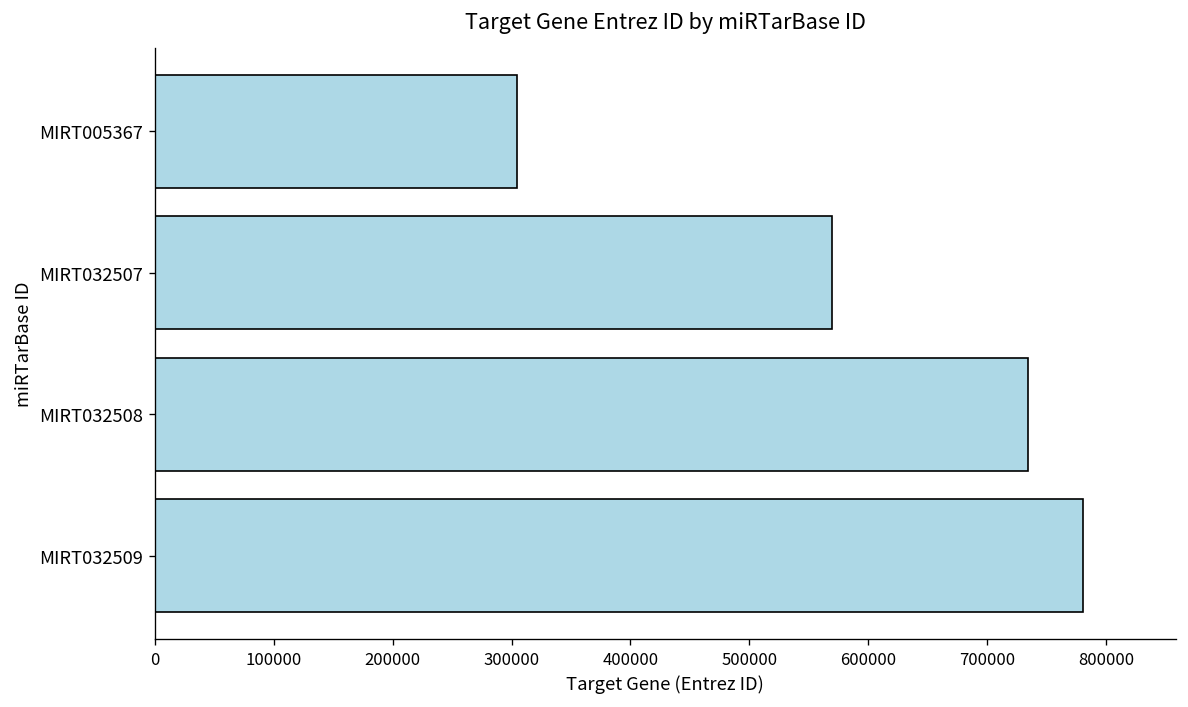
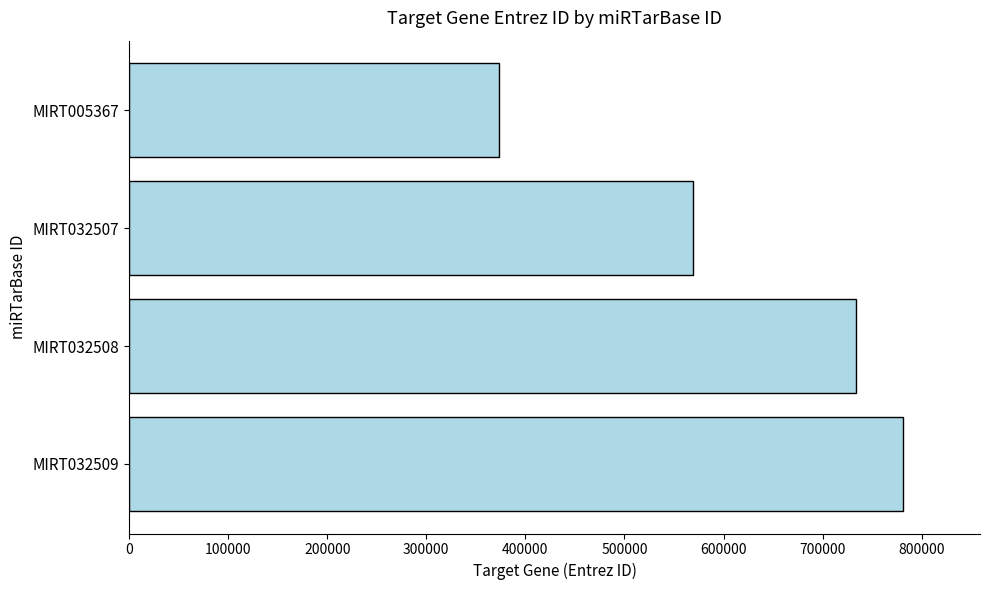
  {
-   "MIRT005367": 300000,
+   "MIRT005367": 370000,
    "MIRT032507": 570000,
    "MIRT032508": 730000,
    "MIRT032509": 780000
  }
